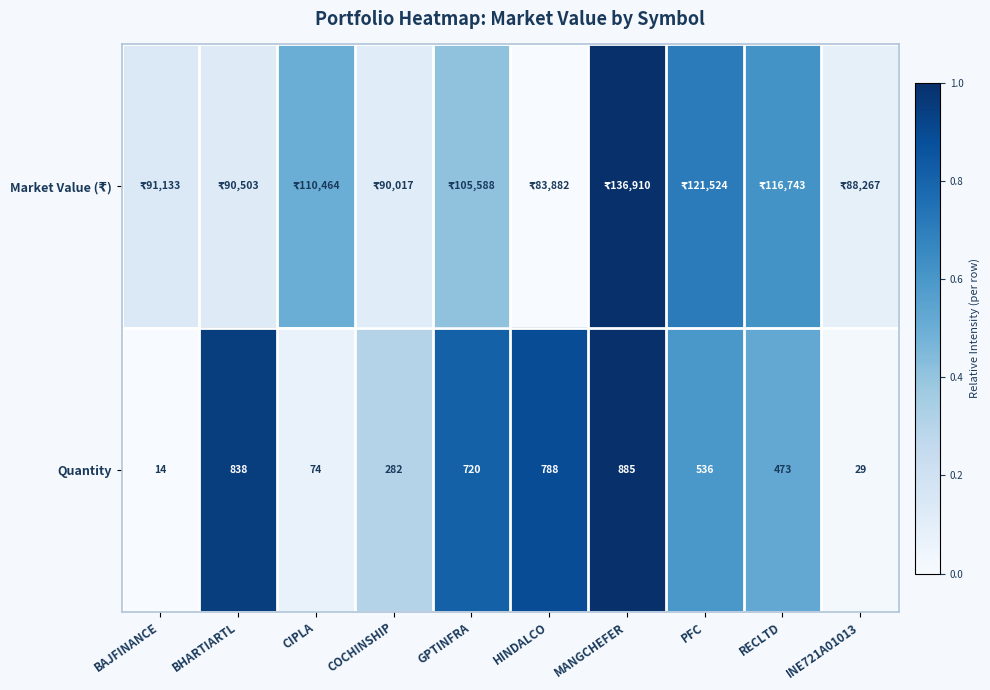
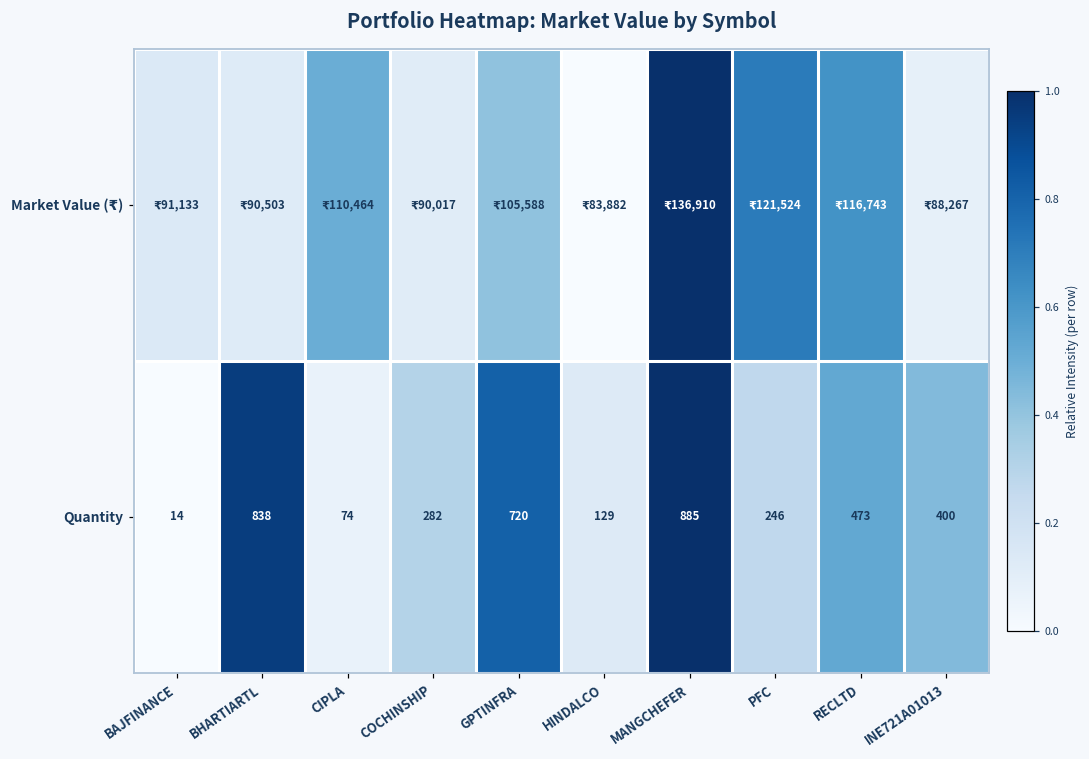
  {
    "Market Value (₹)": {
      "BAJFINANCE": "91,133",
      "BHARTIARTL": "90,503",
      "CIPLA": "110,464",
      "COCHINSHIP": "90,017",
      "GPTINFRA": "105,588",
      "HINDALCO": "83,882",
      "MANGCHEFER": "136,910",
      "PFC": "121,524",
      "RECLTD": "116,743",
      "INE721A01013": "88,267"
    },
    "Quantity": {
      "BAJFINANCE": "14",
      "BHARTIARTL": "838",
      "CIPLA": "74",
      "COCHINSHIP": "282",
      "GPTINFRA": "720",
-     "HINDALCO": "788",
+     "HINDALCO": "129",
      "MANGCHEFER": "885",
-     "PFC": "536",
+     "PFC": "246",
      "RECLTD": "473",
-     "INE721A01013": "29"
+     "INE721A01013": "400"
    }
  }
